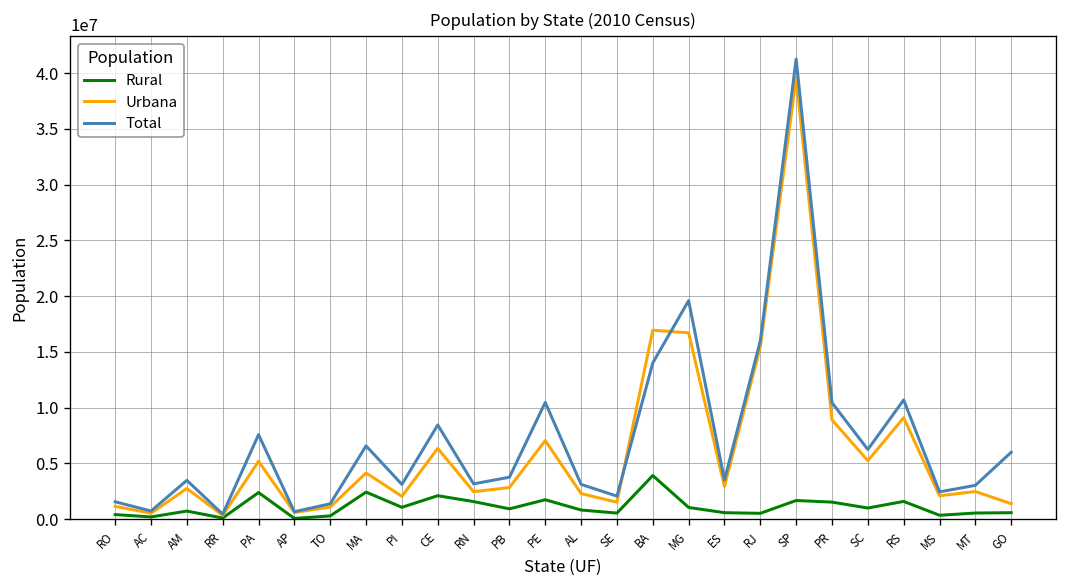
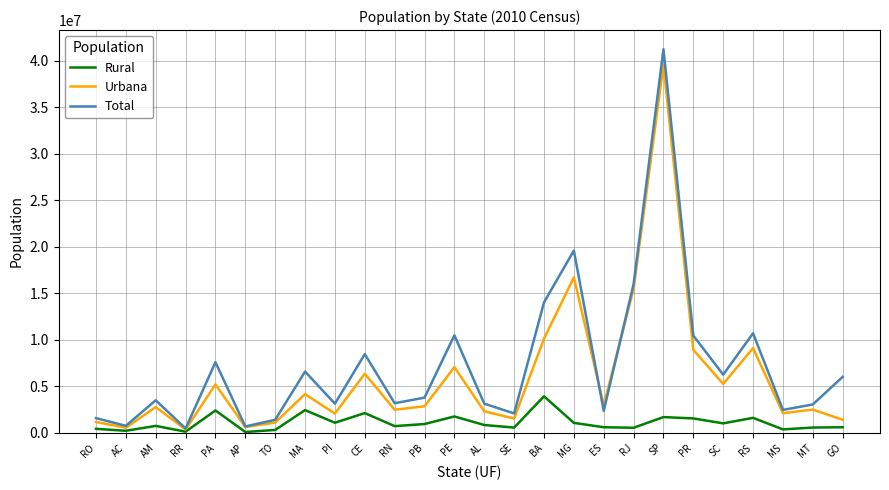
  {
    "Rural": {
      "RO": 0,
      "AC": 0,
      "AM": 1000000,
      "PA": 2000000,
      "AP": 0,
      "TO": 0,
      "MA": 2000000,
      "PI": 1000000,
      "CE": 2000000,
-     "RN": 2000000,
+     "RN": 1000000,
      "PB": 1000000,
      "PE": 2000000,
      "AL": 1000000,
      "SE": 1000000,
      "BA": 4000000,
      "MG": 1000000,
      "ES": 1000000,
      "RJ": 1000000,
      "SP": 2000000,
      "PR": 2000000,
      "SC": 1000000,
      "RS": 2000000,
      "MS": 0,
      "MT": 1000000,
      "GO": 1000000
    },
    "Urbana": {
      "RO": 1000000,
      "AM": 3000000,
      "PA": 5000000,
      "TO": 1000000,
      "MA": 4000000,
      "PI": 2000000,
      "CE": 6000000,
      "RN": 2000000,
      "PB": 3000000,
      "PE": 7000000,
      "AL": 2000000,
      "SE": 2000000,
-     "BA": 17000000,
+     "BA": 10000000,
      "MG": 17000000,
      "ES": 3000000,
      "RJ": 15000000,
      "SP": 40000000,
      "PR": 9000000,
      "SC": 5000000,
      "RS": 9000000,
      "MS": 2000000,
      "MT": 2000000,
      "GO": 1000000
    },
    "Total": {
      "RO": 2000000,
      "AM": 3000000,
      "PA": 8000000,
      "TO": 1000000,
      "MA": 7000000,
      "PI": 3000000,
      "CE": 8000000,
      "RN": 3000000,
      "PB": 4000000,
      "PE": 10000000,
      "AL": 3000000,
      "SE": 2000000,
      "BA": 14000000,
      "MG": 20000000,
-     "ES": 4000000,
+     "ES": 2000000,
      "RJ": 16000000,
      "SP": 41000000,
      "PR": 10000000,
      "SC": 6000000,
      "RS": 11000000,
      "MS": 2000000,
      "MT": 3000000,
      "GO": 6000000
    }
  }
